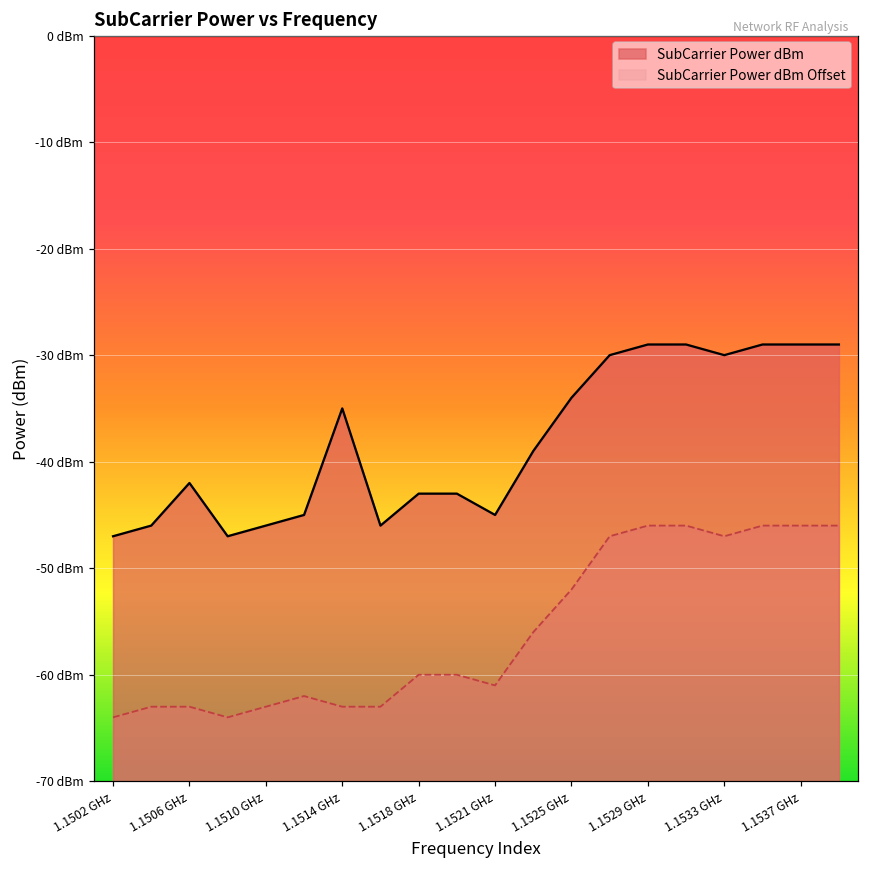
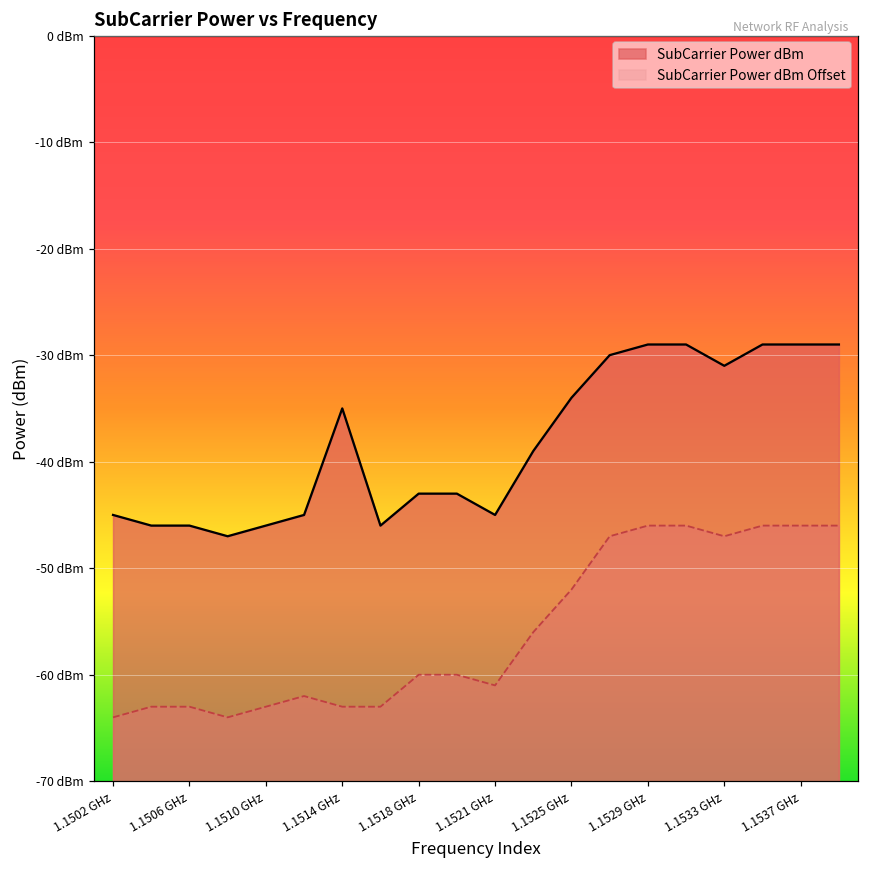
  {
    "SubCarrier Power dBm": {
-     "1.1502 GHz": "-47 dBm",
-     "1.1506 GHz": "-42 dBm",
+     "1.1502 GHz": "-45 dBm",
+     "1.1506 GHz": "-46 dBm",
      "1.1510 GHz": "-46 dBm",
      "1.1514 GHz": "-35 dBm",
      "1.1518 GHz": "-43 dBm",
      "1.1521 GHz": "-45 dBm",
      "1.1525 GHz": "-34 dBm",
      "1.1529 GHz": "-29 dBm",
-     "1.1533 GHz": "-30 dBm",
+     "1.1533 GHz": "-31 dBm",
      "1.1537 GHz": "-29 dBm"
    },
    "SubCarrier Power dBm Offset": {
      "1.1502 GHz": "-64 dBm",
      "1.1506 GHz": "-63 dBm",
      "1.1510 GHz": "-63 dBm",
      "1.1514 GHz": "-63 dBm",
      "1.1518 GHz": "-60 dBm",
      "1.1521 GHz": "-61 dBm",
      "1.1525 GHz": "-52 dBm",
      "1.1529 GHz": "-46 dBm",
      "1.1533 GHz": "-47 dBm",
      "1.1537 GHz": "-46 dBm"
    }
  }
